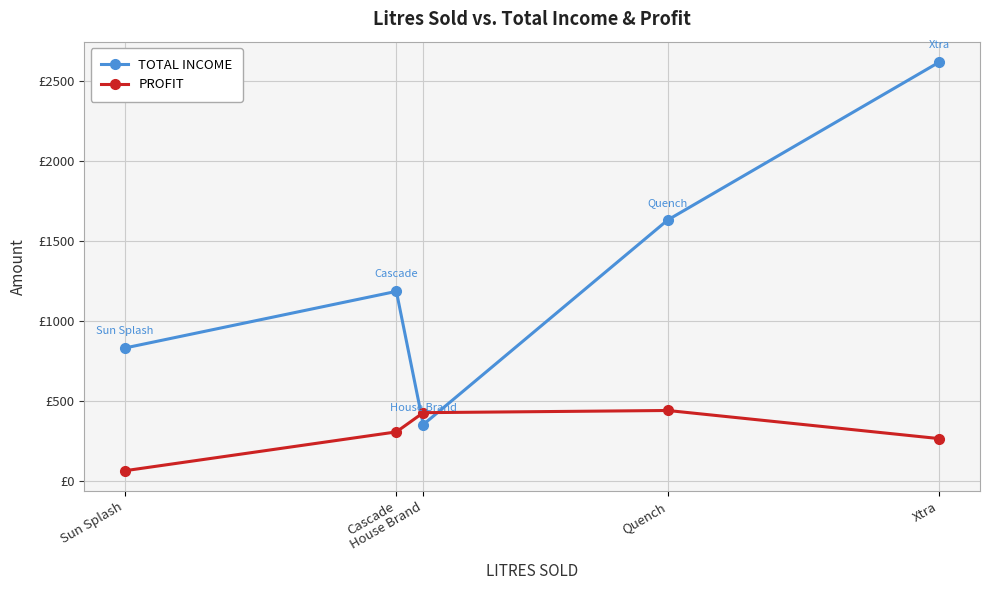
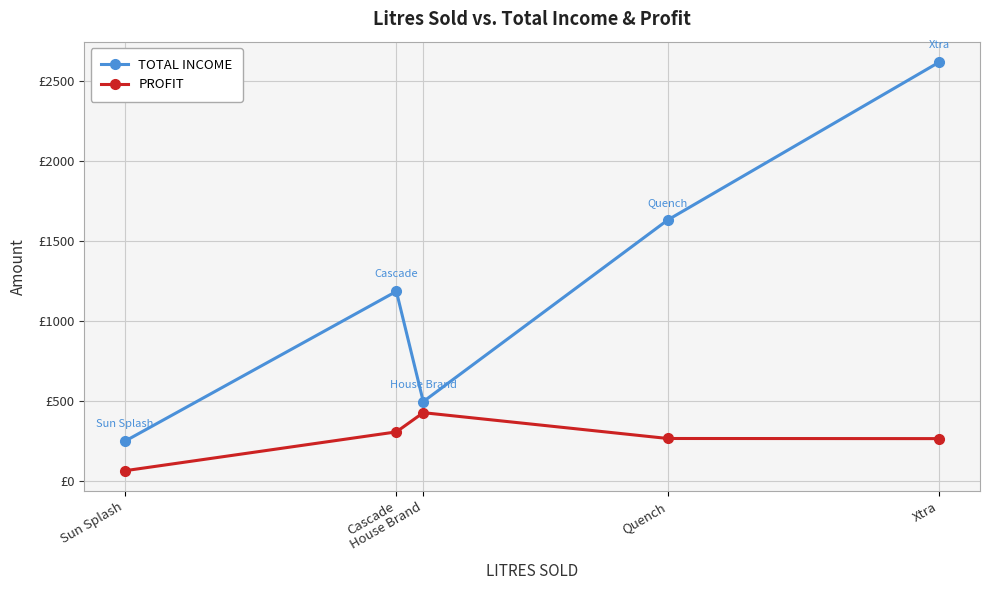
  {
    "TOTAL INCOME": {
-     "Sun Splash": "£830",
+     "Sun Splash": "£250",
      "Cascade": "£1180",
-     "House Brand": "£350",
+     "House Brand": "£500",
      "Quench": "£1630",
      "Xtra": "£2620"
    },
    "PROFIT": {
      "Sun Splash": "£60",
      "Cascade": "£310",
      "House Brand": "£430",
-     "Quench": "£440",
+     "Quench": "£270",
      "Xtra": "£270"
    }
  }
